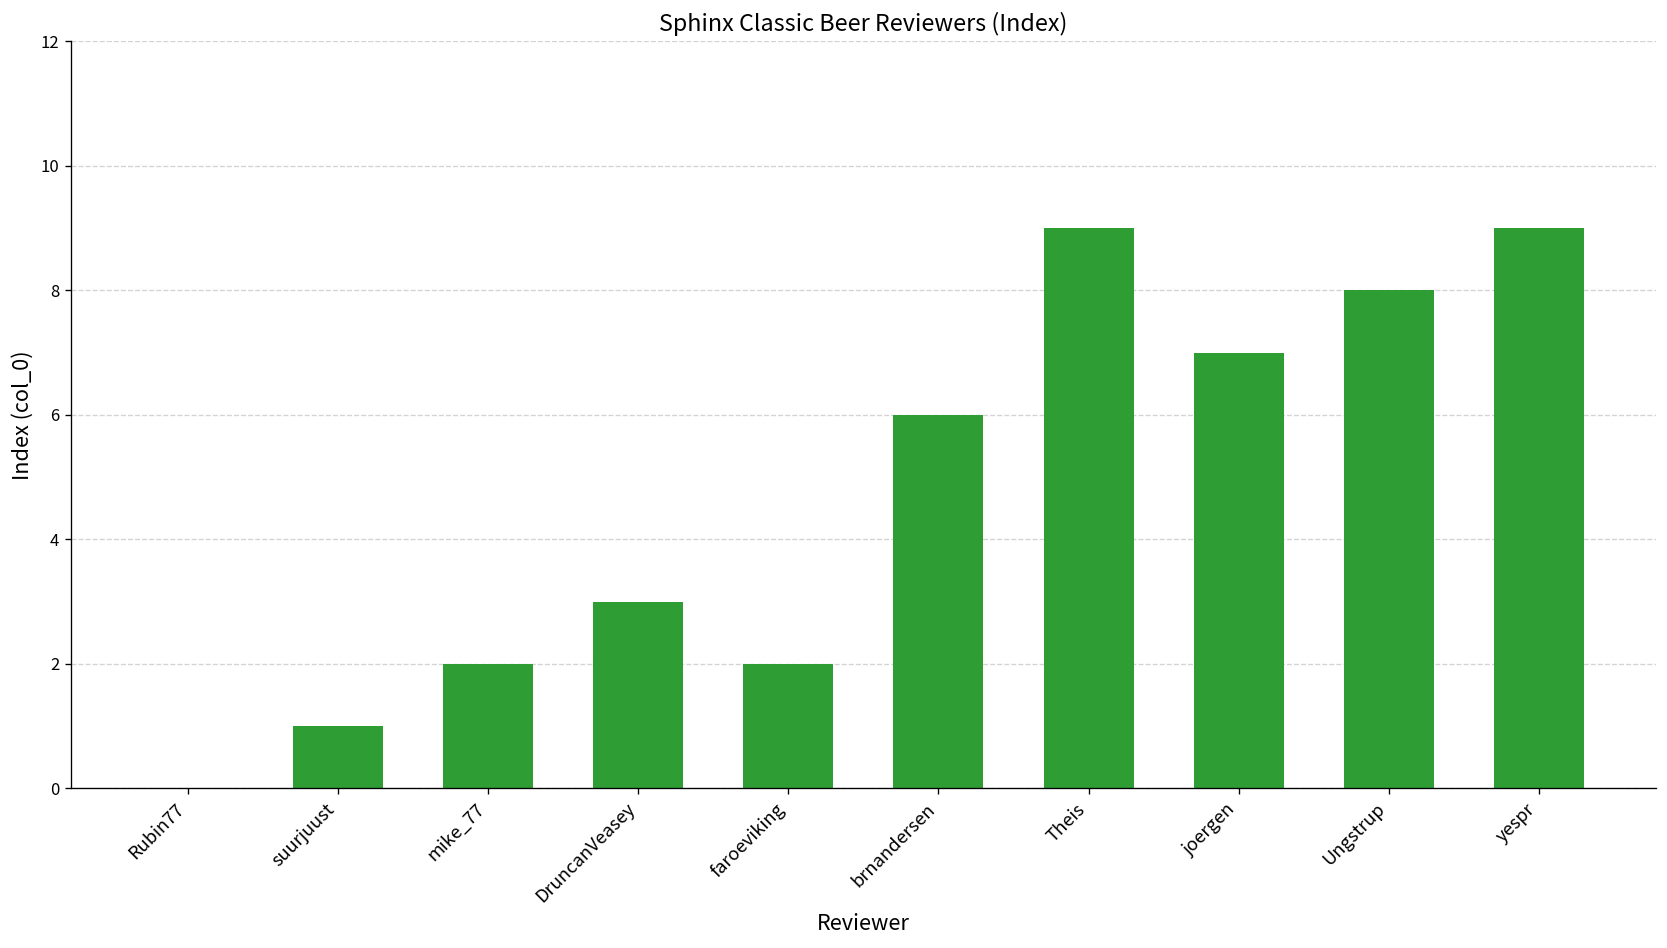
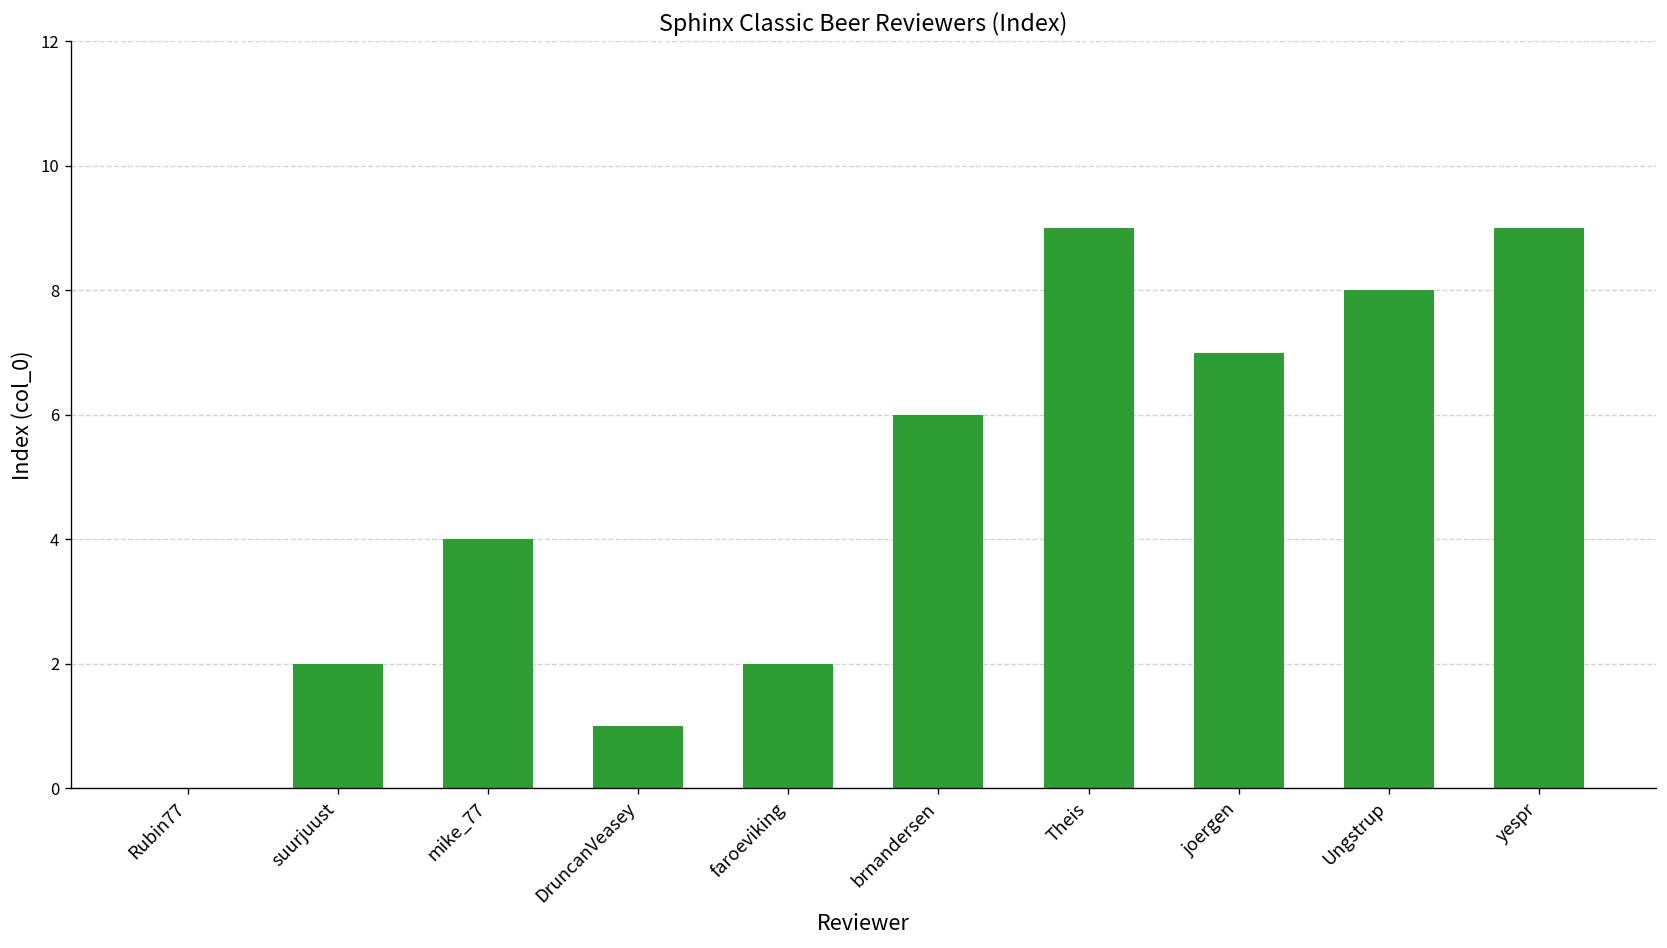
  {
    "Rubin77": 0,
-   "suurjuust": 1,
-   "mike_77": 2,
-   "DruncanVeasey": 3,
+   "suurjuust": 2,
+   "mike_77": 4,
+   "DruncanVeasey": 1,
    "faroeviking": 2,
    "brnandersen": 6,
    "Theis": 9,
    "joergen": 7,
    "Ungstrup": 8,
    "yespr": 9
  }
